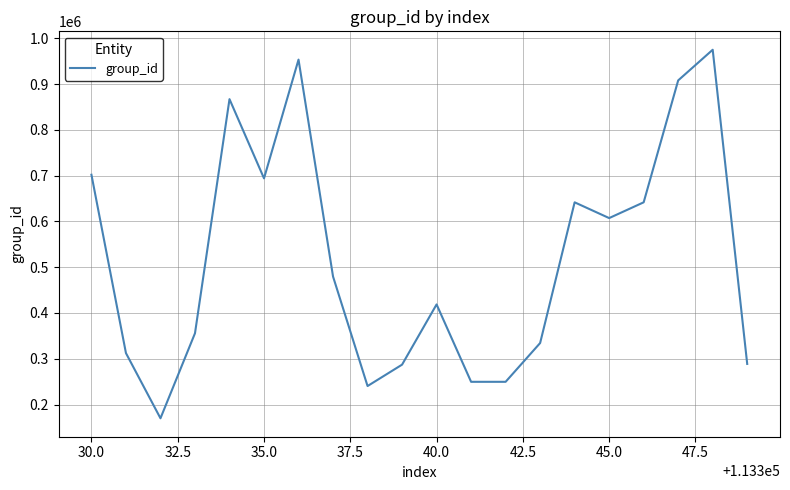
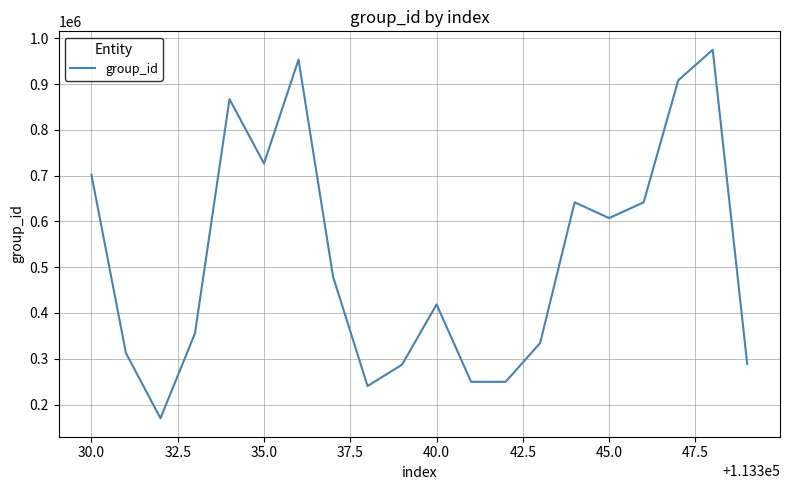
  {
    "30.0": 700000,
-   "35.0": 690000,
+   "35.0": 730000,
    "40.0": 420000,
    "45.0": 610000
  }
